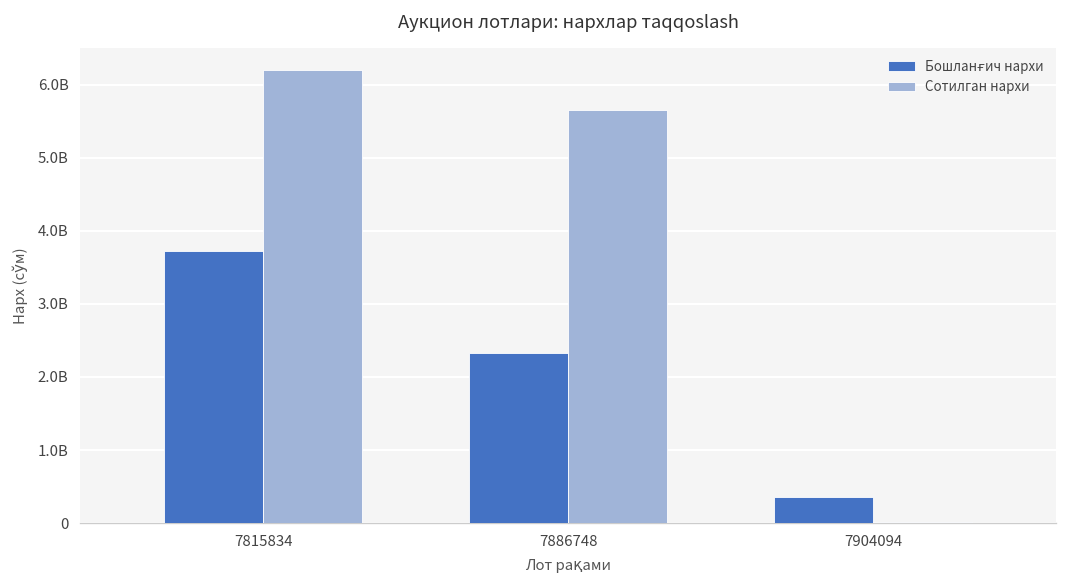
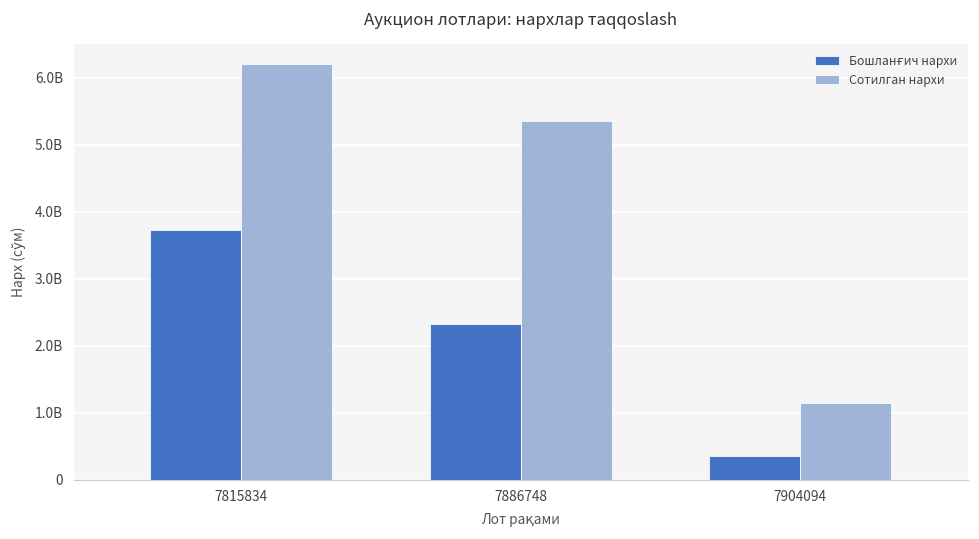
  {
    "Бошланғич нархи": {
      "7815834": 3700000000,
      "7886748": 2300000000,
      "7904094": 400000000
    },
    "Сотилган нархи": {
      "7815834": 6200000000,
-     "7886748": 5600000000,
-     "7904094": 0
+     "7886748": 5300000000,
+     "7904094": 1100000000
    }
  }
